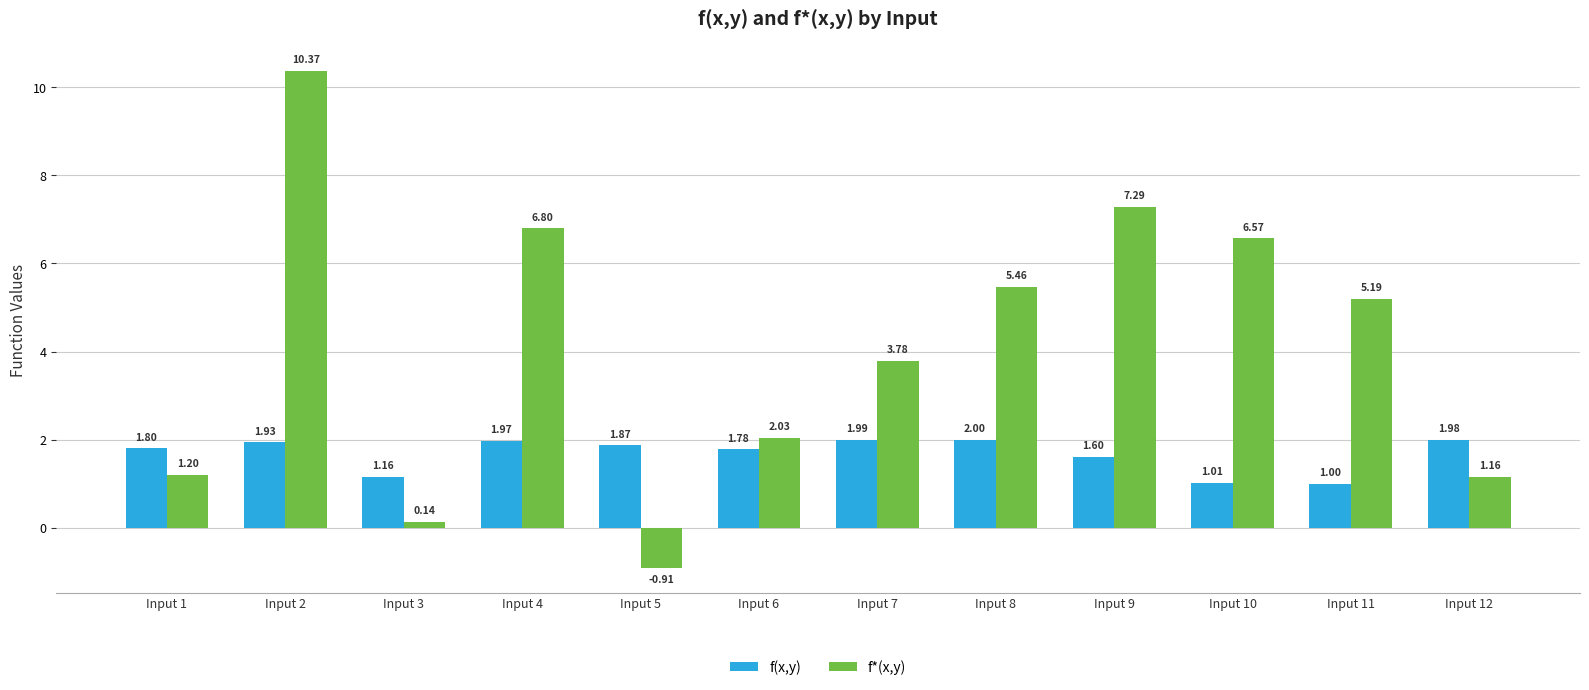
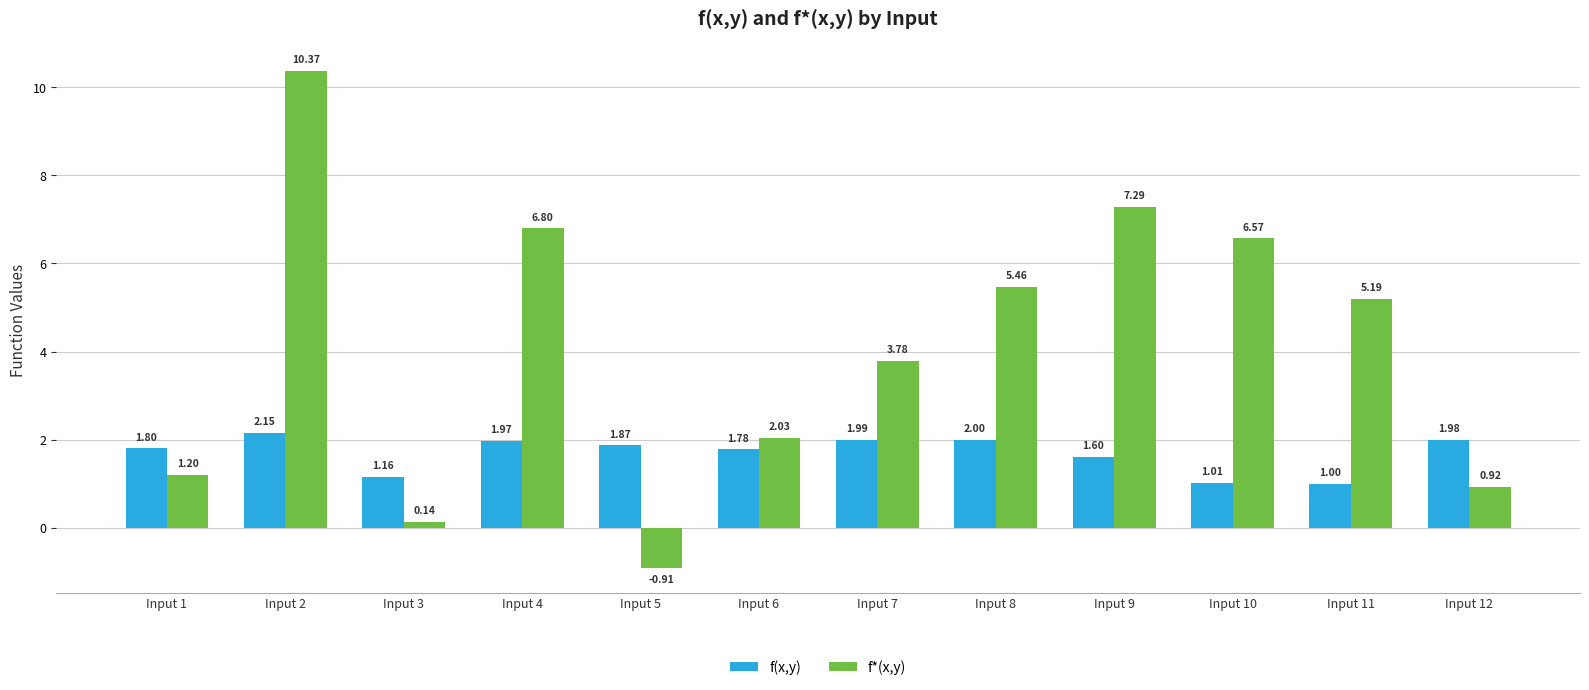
  {
    "f(x,y)": {
      "Input 1": 1.80,
-     "Input 2": 1.93,
+     "Input 2": 2.15,
      "Input 3": 1.16,
      "Input 4": 1.97,
      "Input 5": 1.87,
      "Input 6": 1.78,
      "Input 7": 1.99,
      "Input 8": 2.00,
      "Input 9": 1.60,
      "Input 10": 1.01,
      "Input 11": 1.00,
      "Input 12": 1.98
    },
    "f*(x,y)": {
      "Input 1": 1.20,
      "Input 2": 10.37,
      "Input 3": 0.14,
      "Input 4": 6.80,
      "Input 5": -0.91,
      "Input 6": 2.03,
      "Input 7": 3.78,
      "Input 8": 5.46,
      "Input 9": 7.29,
      "Input 10": 6.57,
      "Input 11": 5.19,
-     "Input 12": 1.16
+     "Input 12": 0.92
    }
  }
